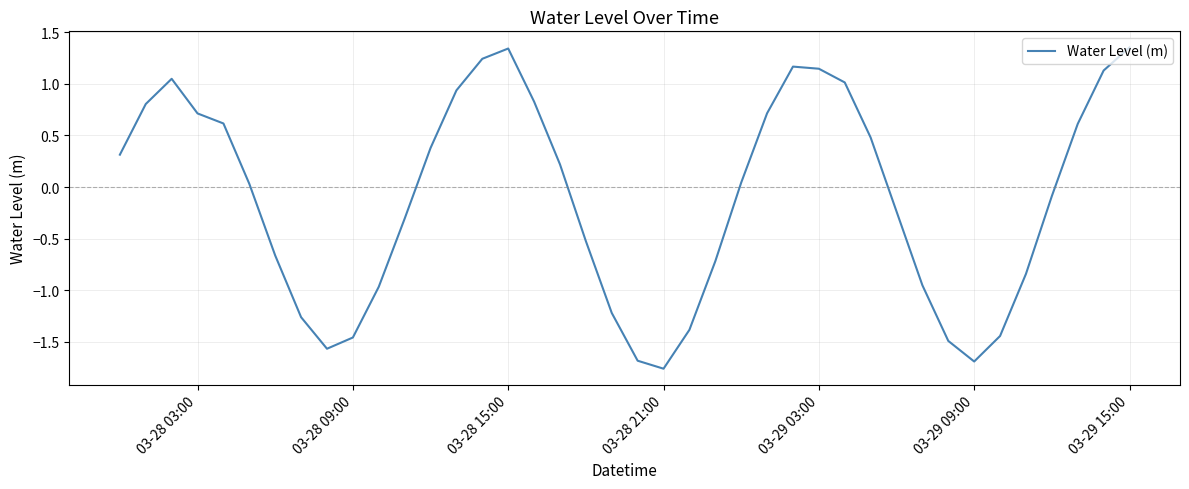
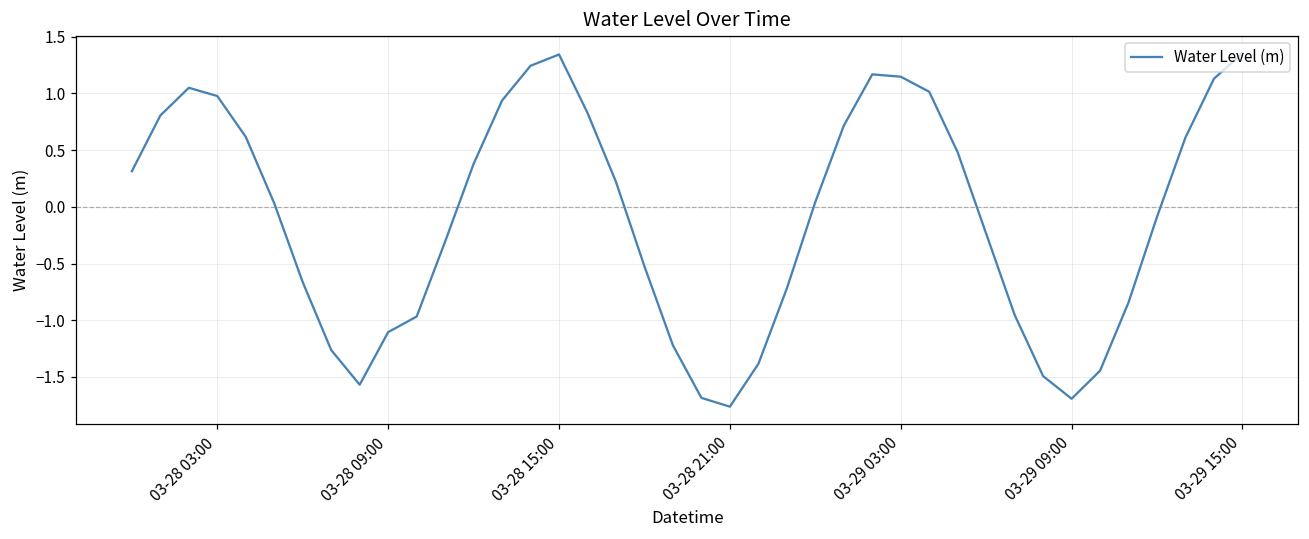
  {
-   "03-28 03:00": 0.71,
-   "03-28 09:00": -1.46,
+   "03-28 03:00": 0.98,
+   "03-28 09:00": -1.11,
    "03-28 15:00": 1.34,
    "03-28 21:00": -1.76,
    "03-29 03:00": 1.15,
    "03-29 09:00": -1.69
  }
